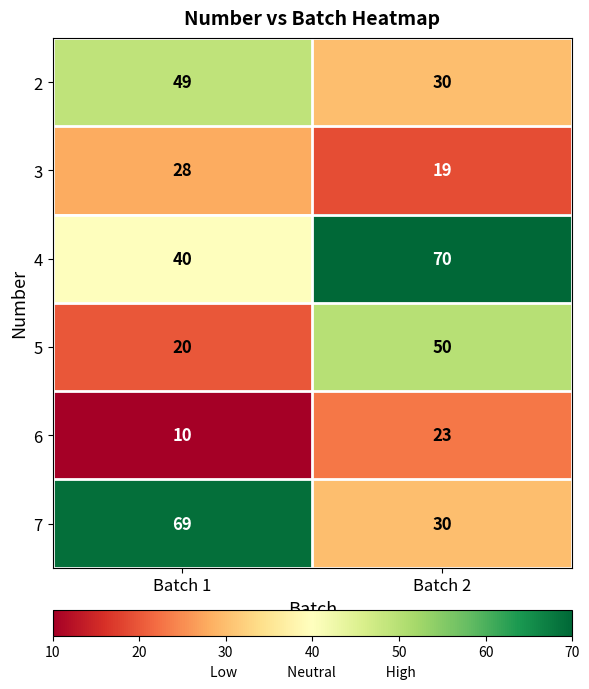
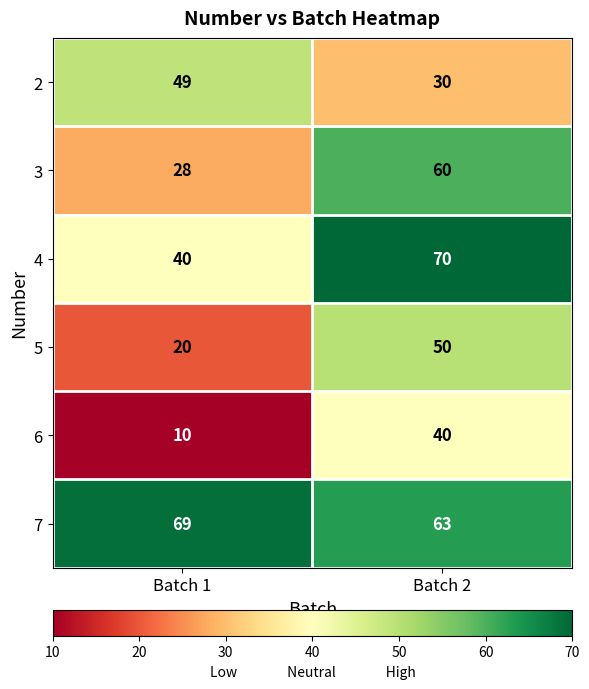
  {
    "2": {
      "Batch 1": 49,
      "Batch 2": 30
    },
    "3": {
      "Batch 1": 28,
-     "Batch 2": 19
+     "Batch 2": 60
    },
    "4": {
      "Batch 1": 40,
      "Batch 2": 70
    },
    "5": {
      "Batch 1": 20,
      "Batch 2": 50
    },
    "6": {
      "Batch 1": 10,
-     "Batch 2": 23
+     "Batch 2": 40
    },
    "7": {
      "Batch 1": 69,
-     "Batch 2": 30
+     "Batch 2": 63
    }
  }
